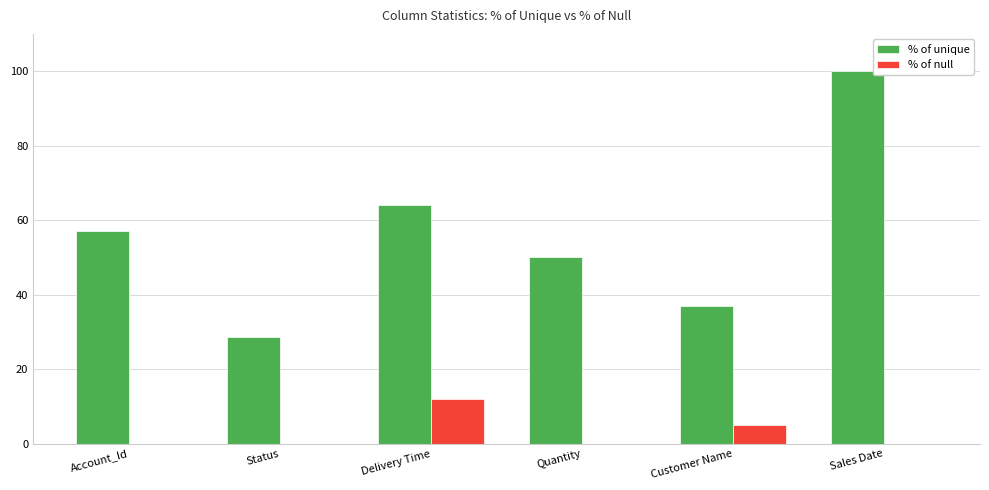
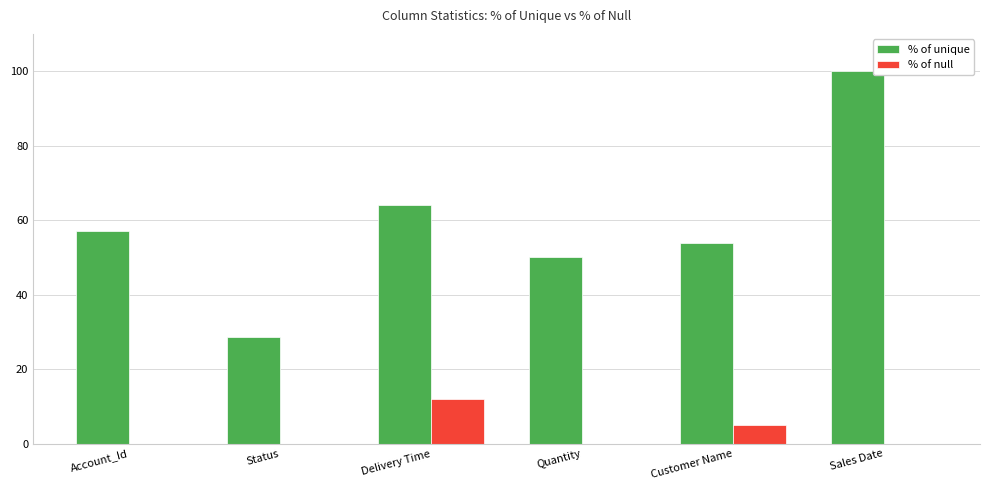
  {
    "% of unique": {
      "Account_Id": 57,
      "Status": 29,
      "Delivery Time": 64,
      "Quantity": 50,
-     "Customer Name": 37,
+     "Customer Name": 54,
      "Sales Date": 100
    },
    "% of null": {
      "Account_Id": 0,
      "Status": 0,
      "Delivery Time": 12,
      "Quantity": 0,
      "Customer Name": 5,
      "Sales Date": 0
    }
  }
